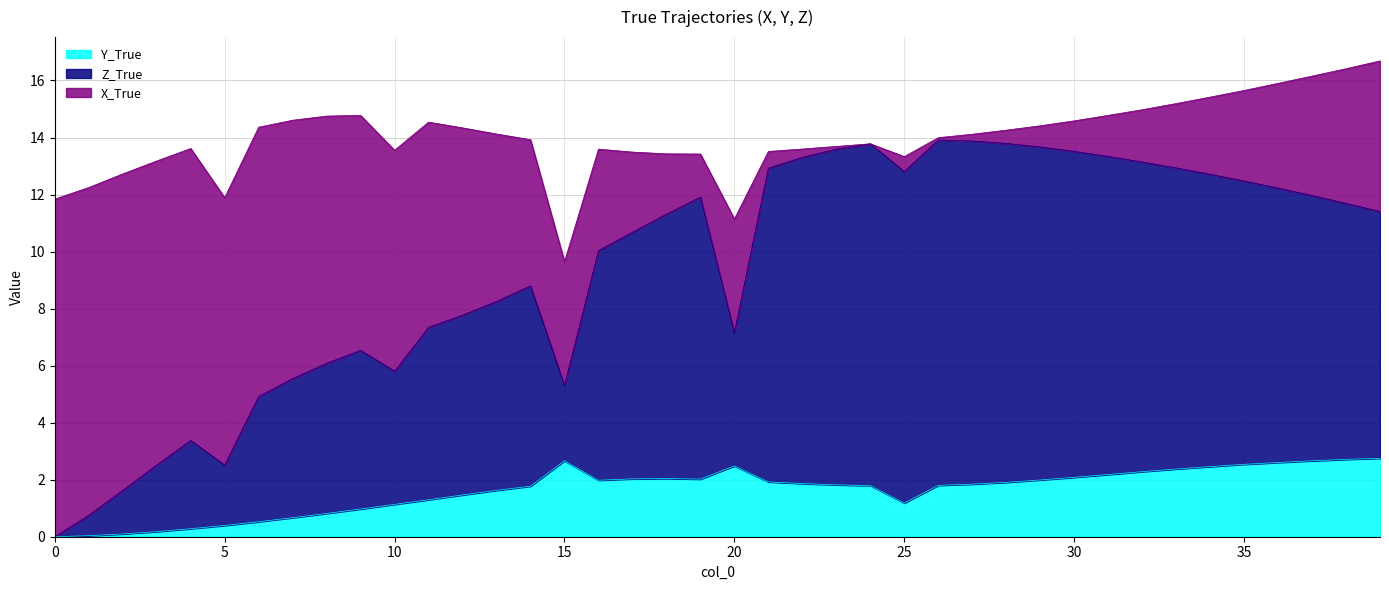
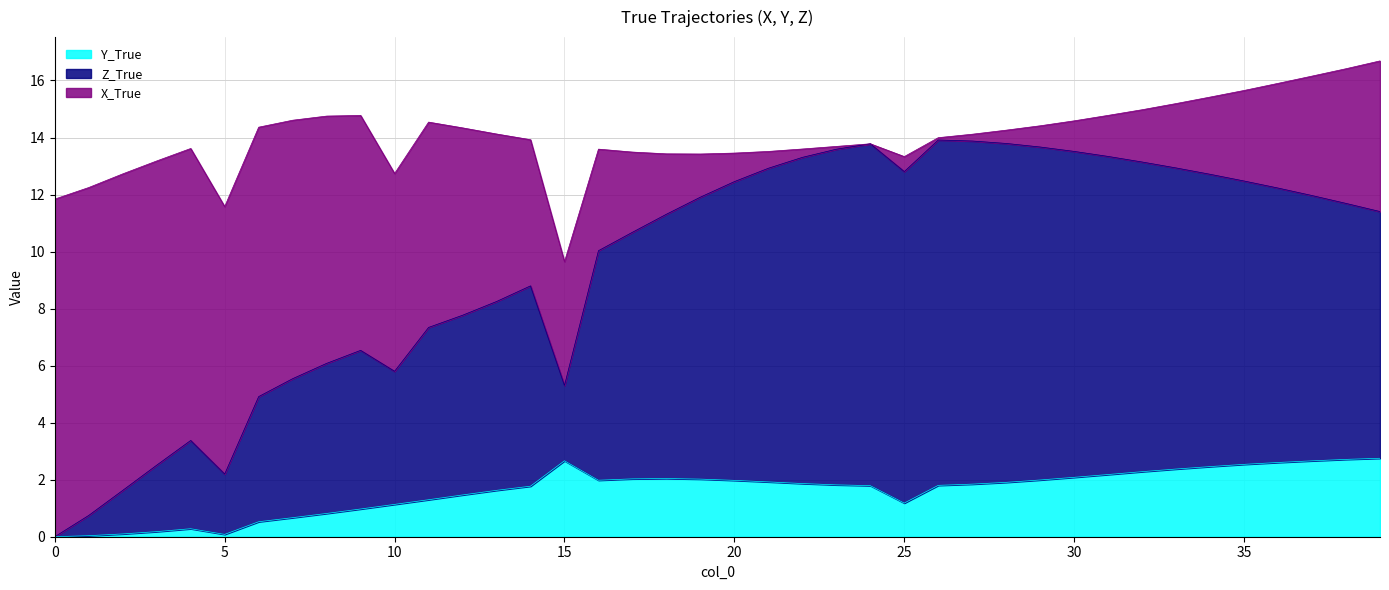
  {
    "Y_True": {
-     "5": 0.4,
+     "5": 0.1,
      "10": 1.1,
      "15": 2.7,
-     "20": 2.5,
+     "20": 2.0,
      "25": 1.2,
      "30": 2.1,
      "35": 2.5
    },
    "Z_True": {
      "5": 2.1,
      "10": 4.7,
      "15": 2.6,
-     "20": 4.7,
+     "20": 10.5,
      "25": 11.6,
      "30": 11.4,
      "35": 9.9
    },
    "X_True": {
      "0": 11.8,
      "5": 9.4,
-     "10": 7.8,
+     "10": 6.9,
      "15": 4.3,
-     "20": 4.0,
+     "20": 1.0,
      "25": 0.5,
      "30": 1.1,
      "35": 3.2
    }
  }
